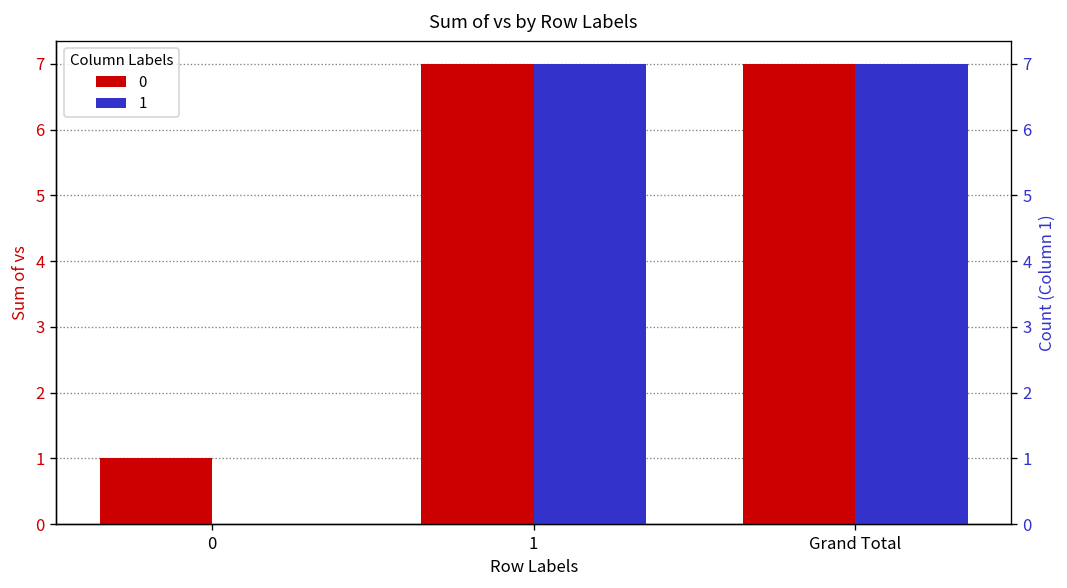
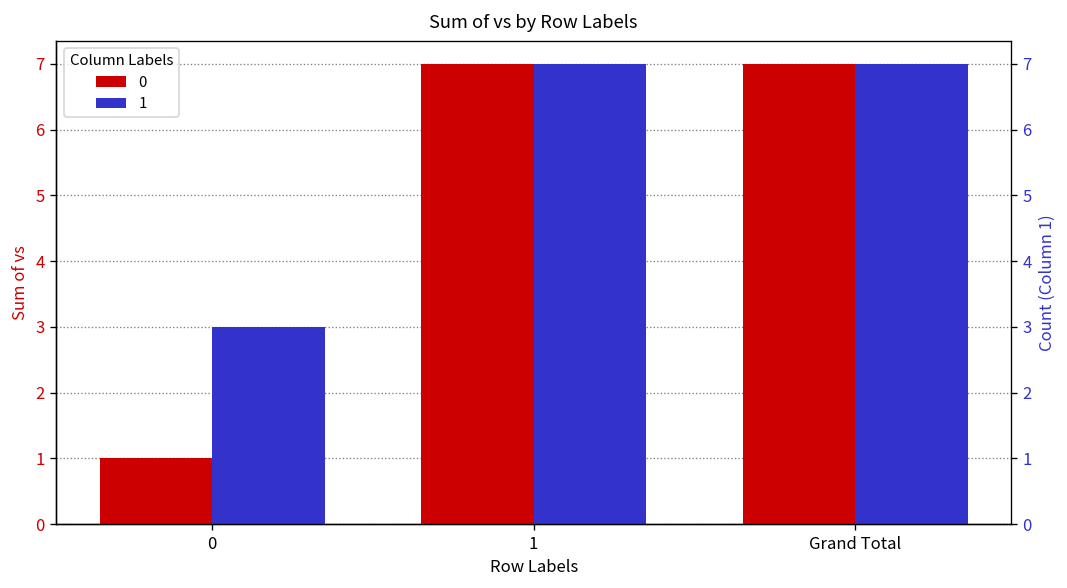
  {
    "0": {
      "0": 1,
      "1": 7,
      "Grand Total": 7
    },
    "1": {
-     "0": 0,
+     "0": 3,
      "1": 7,
      "Grand Total": 7
    }
  }
